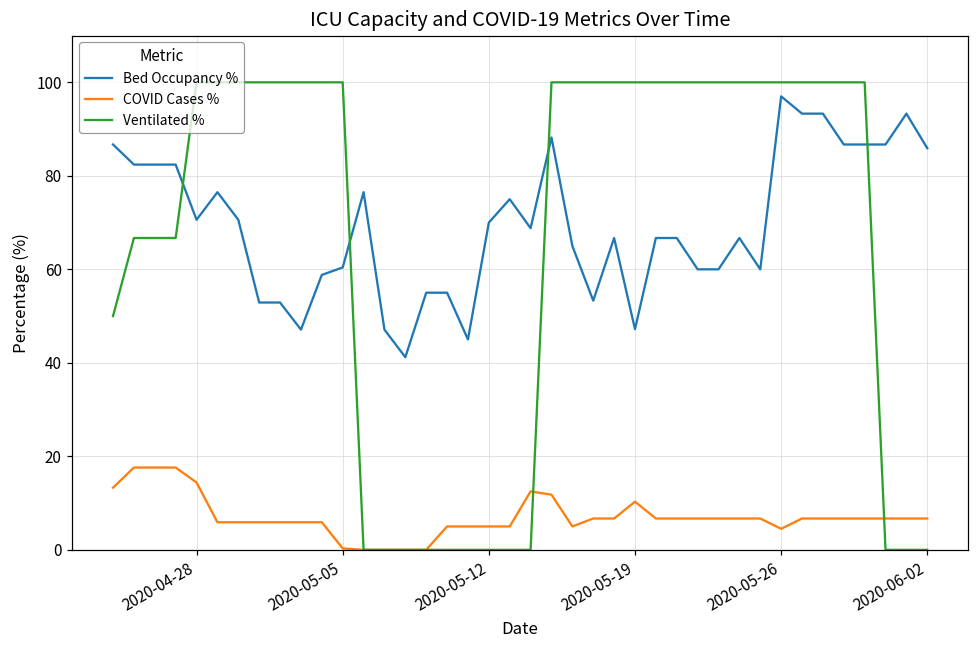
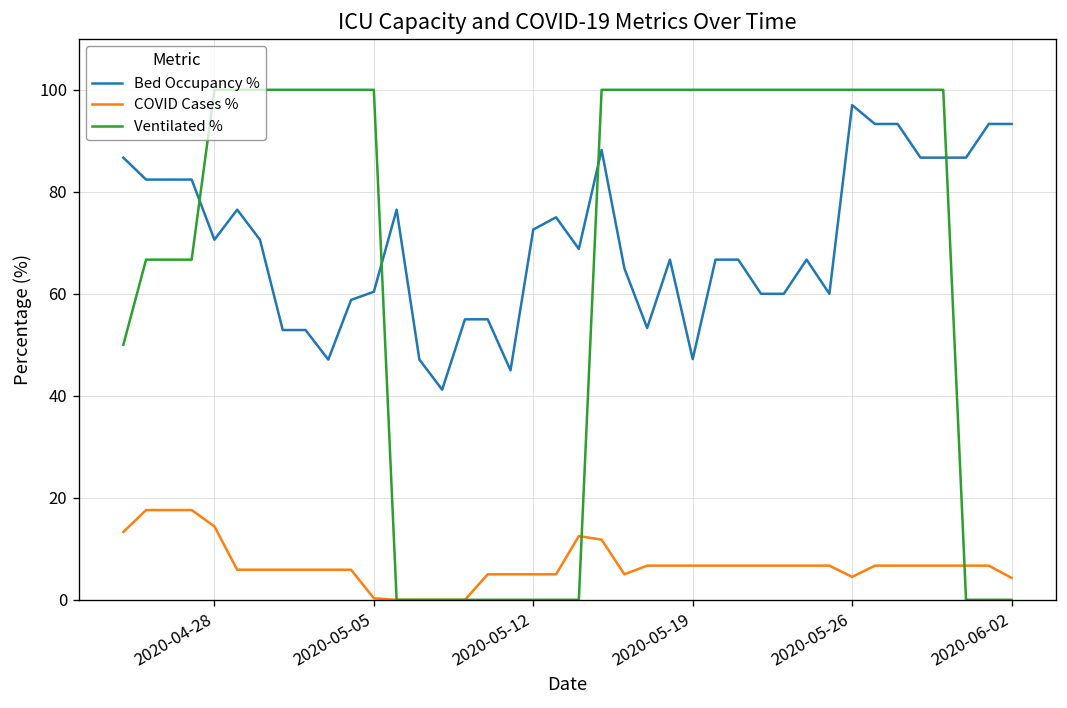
  {
    "Bed Occupancy %": {
      "2020-04-28": 71,
      "2020-05-05": 60,
-     "2020-05-12": 70,
+     "2020-05-12": 73,
      "2020-05-19": 47,
      "2020-05-26": 97,
-     "2020-06-02": 86
+     "2020-06-02": 93
    },
    "COVID Cases %": {
      "2020-04-28": 14,
      "2020-05-05": 0,
      "2020-05-12": 5,
-     "2020-05-19": 10,
+     "2020-05-19": 7,
      "2020-05-26": 5,
-     "2020-06-02": 7
+     "2020-06-02": 4
    },
    "Ventilated %": {
      "2020-05-05": 100,
      "2020-05-12": 0,
      "2020-05-19": 100,
      "2020-05-26": 100,
      "2020-06-02": 0
    }
  }
